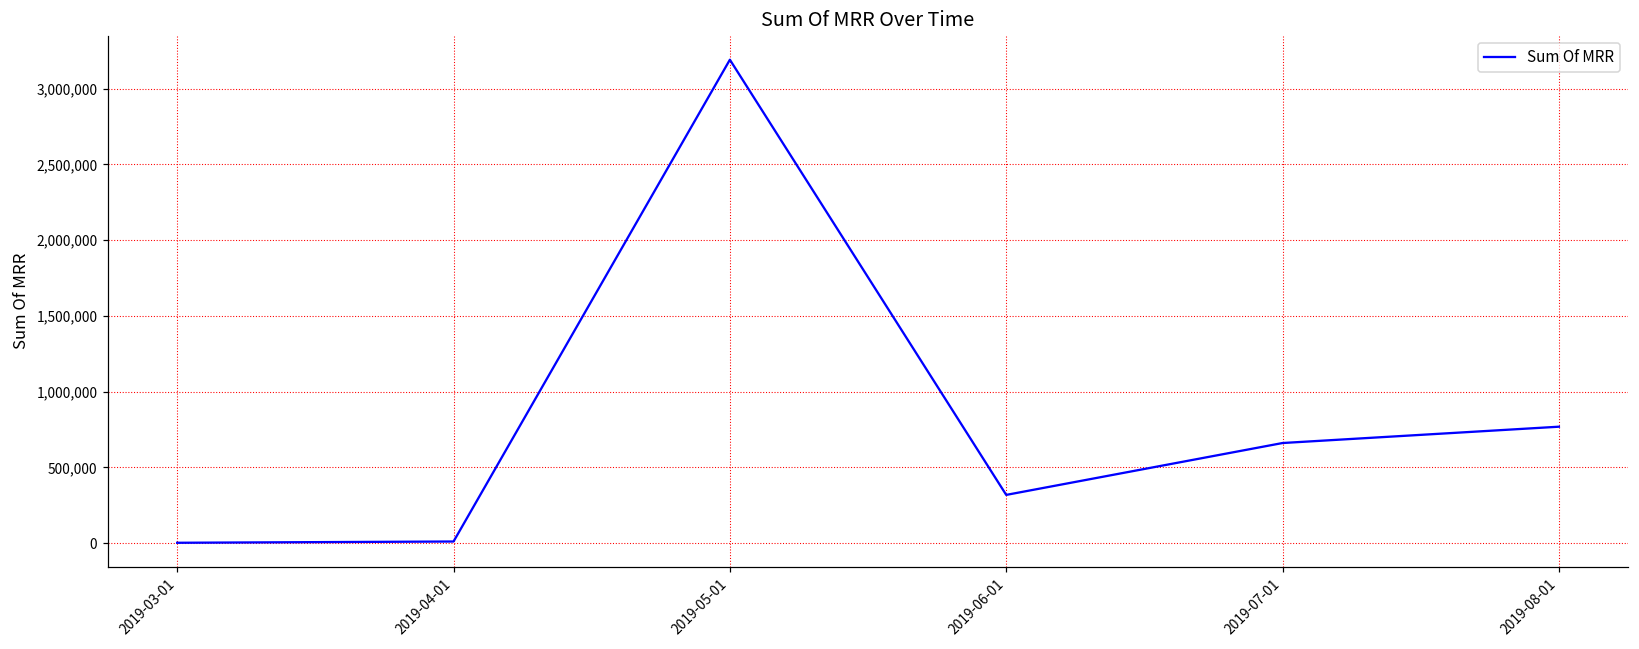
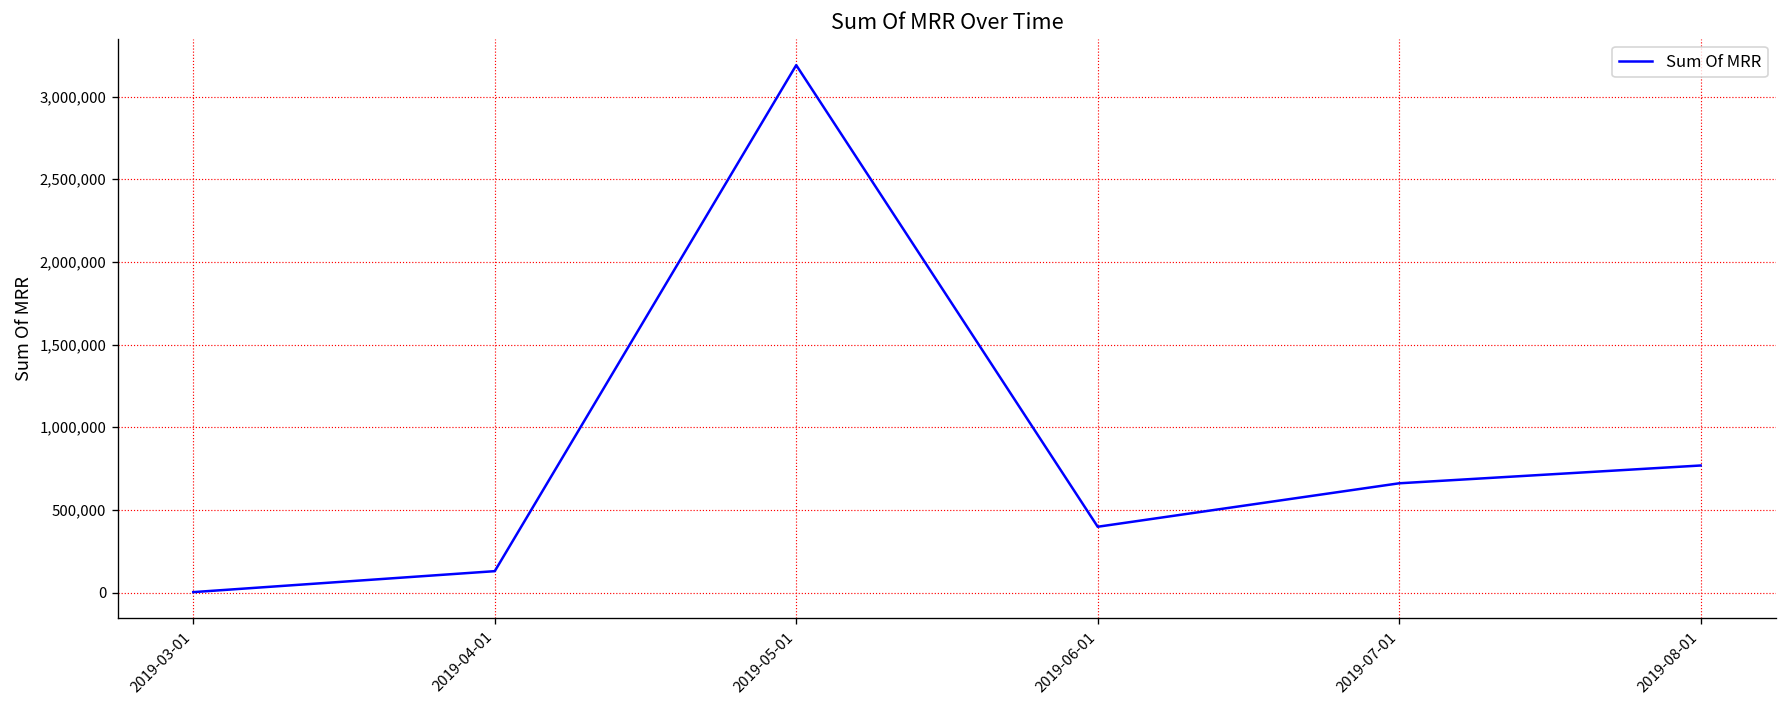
  {
    "2019-03-01": "0",
-   "2019-04-01": "10,000",
+   "2019-04-01": "130,000",
    "2019-05-01": "3,190,000",
-   "2019-06-01": "320,000",
+   "2019-06-01": "400,000",
    "2019-07-01": "660,000",
    "2019-08-01": "770,000"
  }
